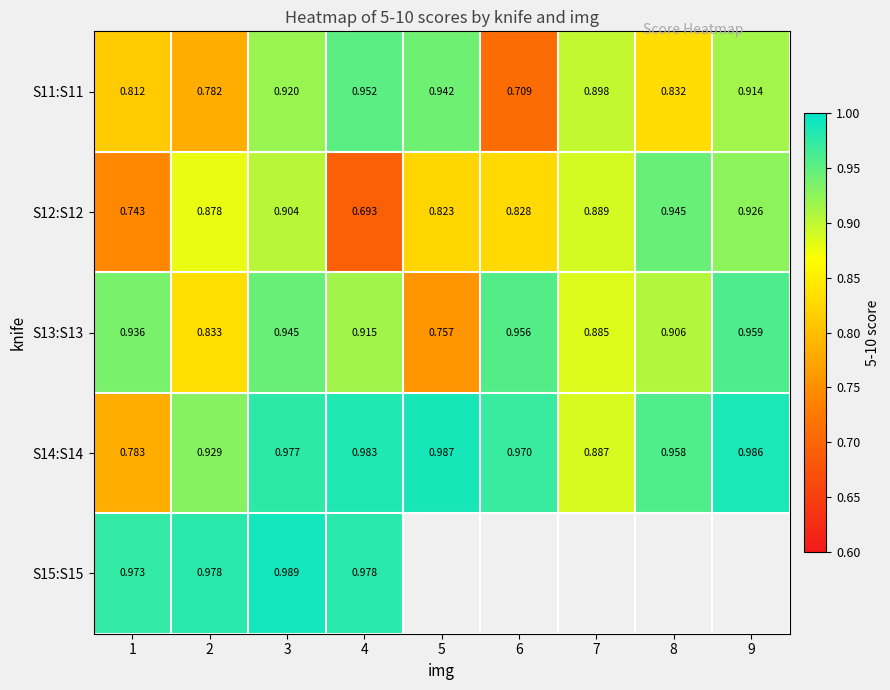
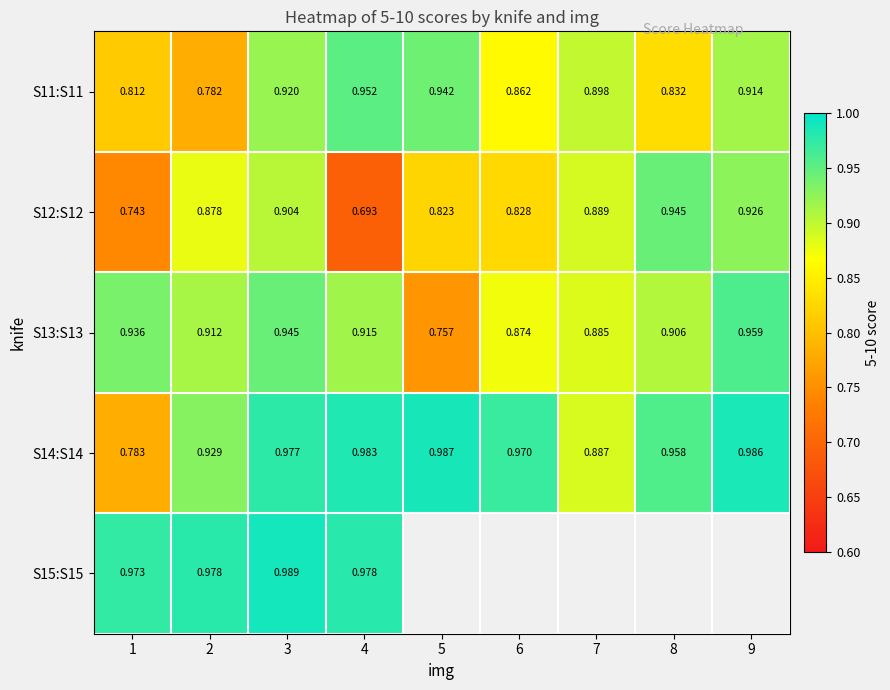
  {
    "S11:S11": {
      "1": 0.812,
      "2": 0.782,
      "3": 0.920,
      "4": 0.952,
      "5": 0.942,
-     "6": 0.709,
+     "6": 0.862,
      "7": 0.898,
      "8": 0.832,
      "9": 0.914
    },
    "S12:S12": {
      "1": 0.743,
      "2": 0.878,
      "3": 0.904,
      "4": 0.693,
      "5": 0.823,
      "6": 0.828,
      "7": 0.889,
      "8": 0.945,
      "9": 0.926
    },
    "S13:S13": {
      "1": 0.936,
-     "2": 0.833,
+     "2": 0.912,
      "3": 0.945,
      "4": 0.915,
      "5": 0.757,
-     "6": 0.956,
+     "6": 0.874,
      "7": 0.885,
      "8": 0.906,
      "9": 0.959
    },
    "S14:S14": {
      "1": 0.783,
      "2": 0.929,
      "3": 0.977,
      "4": 0.983,
      "5": 0.987,
      "6": 0.970,
      "7": 0.887,
      "8": 0.958,
      "9": 0.986
    },
    "S15:S15": {
      "1": 0.973,
      "2": 0.978,
      "3": 0.989,
      "4": 0.978
    }
  }
